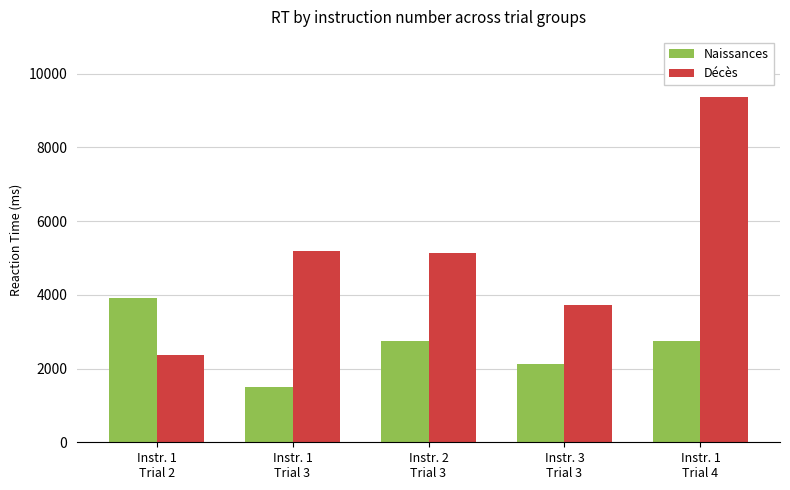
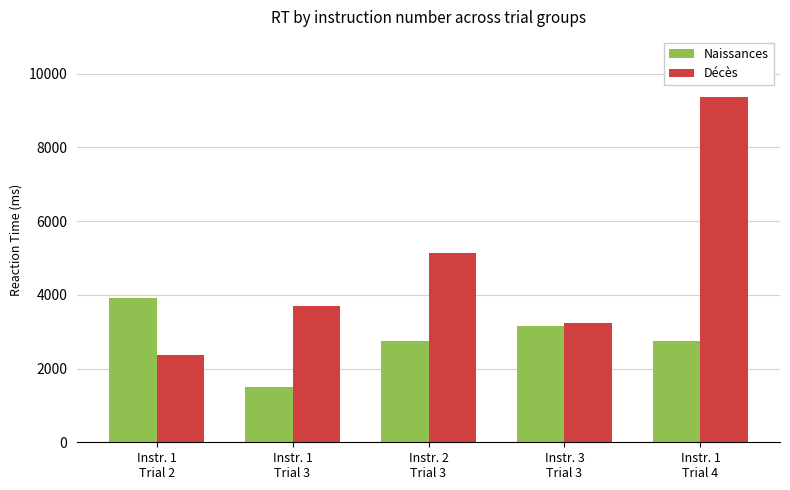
  {
    "Naissances": {
      "Instr. 1 Trial 2": 3900,
      "Instr. 1 Trial 3": 1500,
      "Instr. 2 Trial 3": 2800,
-     "Instr. 3 Trial 3": 2100,
+     "Instr. 3 Trial 3": 3200,
      "Instr. 1 Trial 4": 2700
    },
    "Décès": {
      "Instr. 1 Trial 2": 2400,
-     "Instr. 1 Trial 3": 5200,
+     "Instr. 1 Trial 3": 3700,
      "Instr. 2 Trial 3": 5100,
-     "Instr. 3 Trial 3": 3700,
+     "Instr. 3 Trial 3": 3200,
      "Instr. 1 Trial 4": 9400
    }
  }
